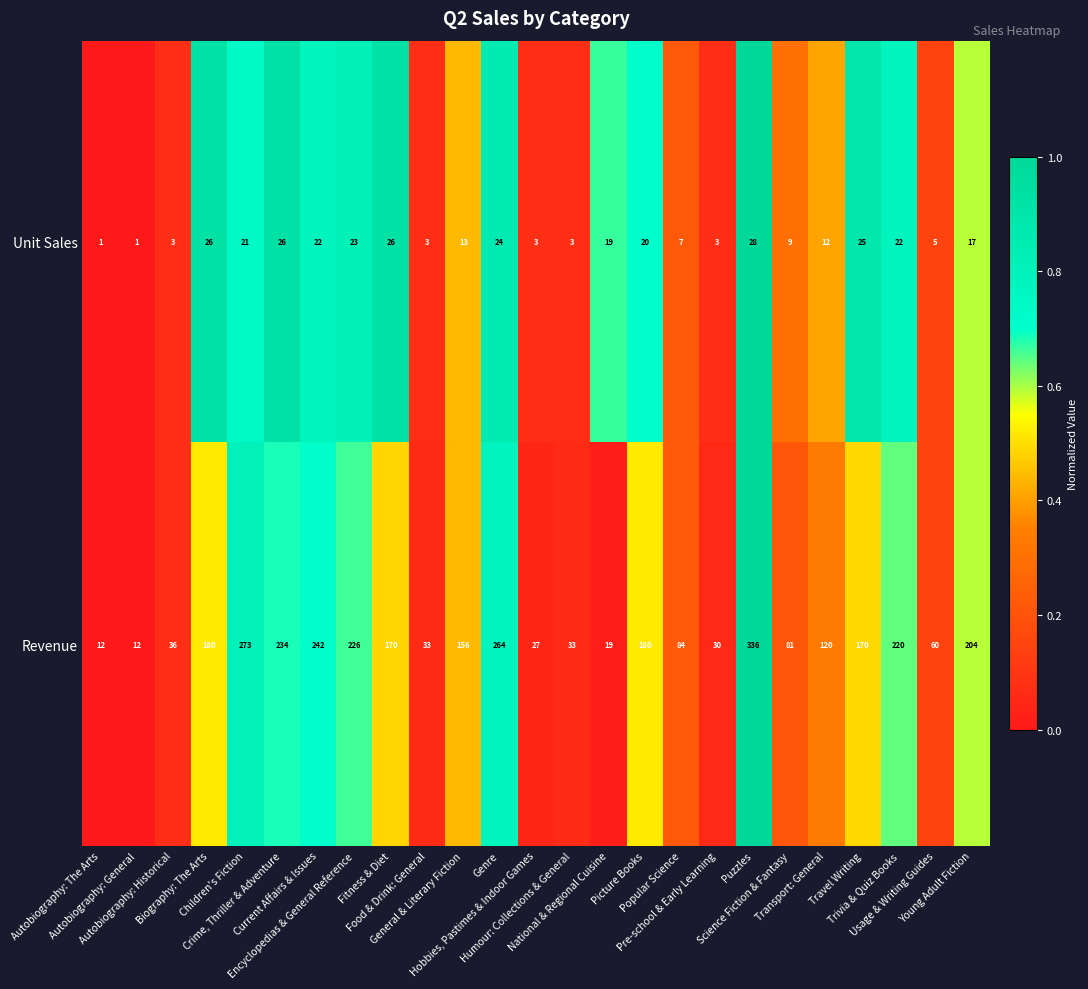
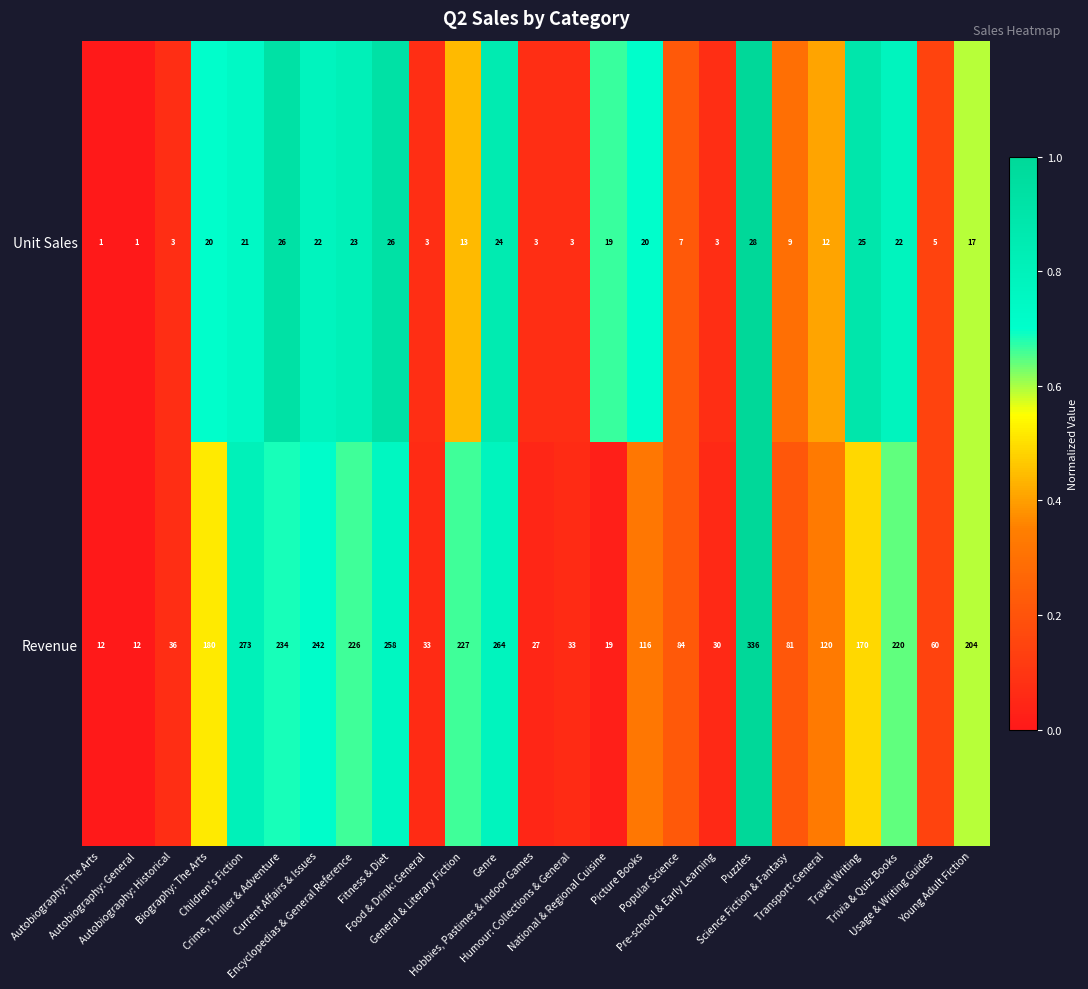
  {
    "Unit Sales": {
      "Autobiography: The Arts": 1,
      "Autobiography: General": 1,
      "Autobiography: Historical": 3,
-     "Biography: The Arts": 26,
+     "Biography: The Arts": 20,
      "Children's Fiction": 21,
      "Crime, Thriller & Adventure": 26,
      "Current Affairs & Issues": 22,
      "Encyclopedias & General Reference": 23,
      "Fitness & Diet": 26,
      "Food & Drink: General": 3,
      "General & Literary Fiction": 13,
      "Genre": 24,
      "Hobbies, Pastimes & Indoor Games": 3,
      "Humour: Collections & General": 3,
      "National & Regional Cuisine": 19,
      "Picture Books": 20,
      "Popular Science": 7,
      "Pre-school & Early Learning": 3,
      "Puzzles": 28,
      "Science Fiction & Fantasy": 9,
      "Transport: General": 12,
      "Travel Writing": 25,
      "Trivia & Quiz Books": 22,
      "Usage & Writing Guides": 5,
      "Young Adult Fiction": 17
    },
    "Revenue": {
      "Autobiography: The Arts": 12,
      "Autobiography: General": 12,
      "Autobiography: Historical": 36,
      "Biography: The Arts": 180,
      "Children's Fiction": 273,
      "Crime, Thriller & Adventure": 234,
      "Current Affairs & Issues": 242,
      "Encyclopedias & General Reference": 226,
-     "Fitness & Diet": 170,
+     "Fitness & Diet": 258,
      "Food & Drink: General": 33,
-     "General & Literary Fiction": 156,
+     "General & Literary Fiction": 227,
      "Genre": 264,
      "Hobbies, Pastimes & Indoor Games": 27,
      "Humour: Collections & General": 33,
      "National & Regional Cuisine": 19,
-     "Picture Books": 180,
+     "Picture Books": 116,
      "Popular Science": 84,
      "Pre-school & Early Learning": 30,
      "Puzzles": 336,
      "Science Fiction & Fantasy": 81,
      "Transport: General": 120,
      "Travel Writing": 170,
      "Trivia & Quiz Books": 220,
      "Usage & Writing Guides": 60,
      "Young Adult Fiction": 204
    }
  }
